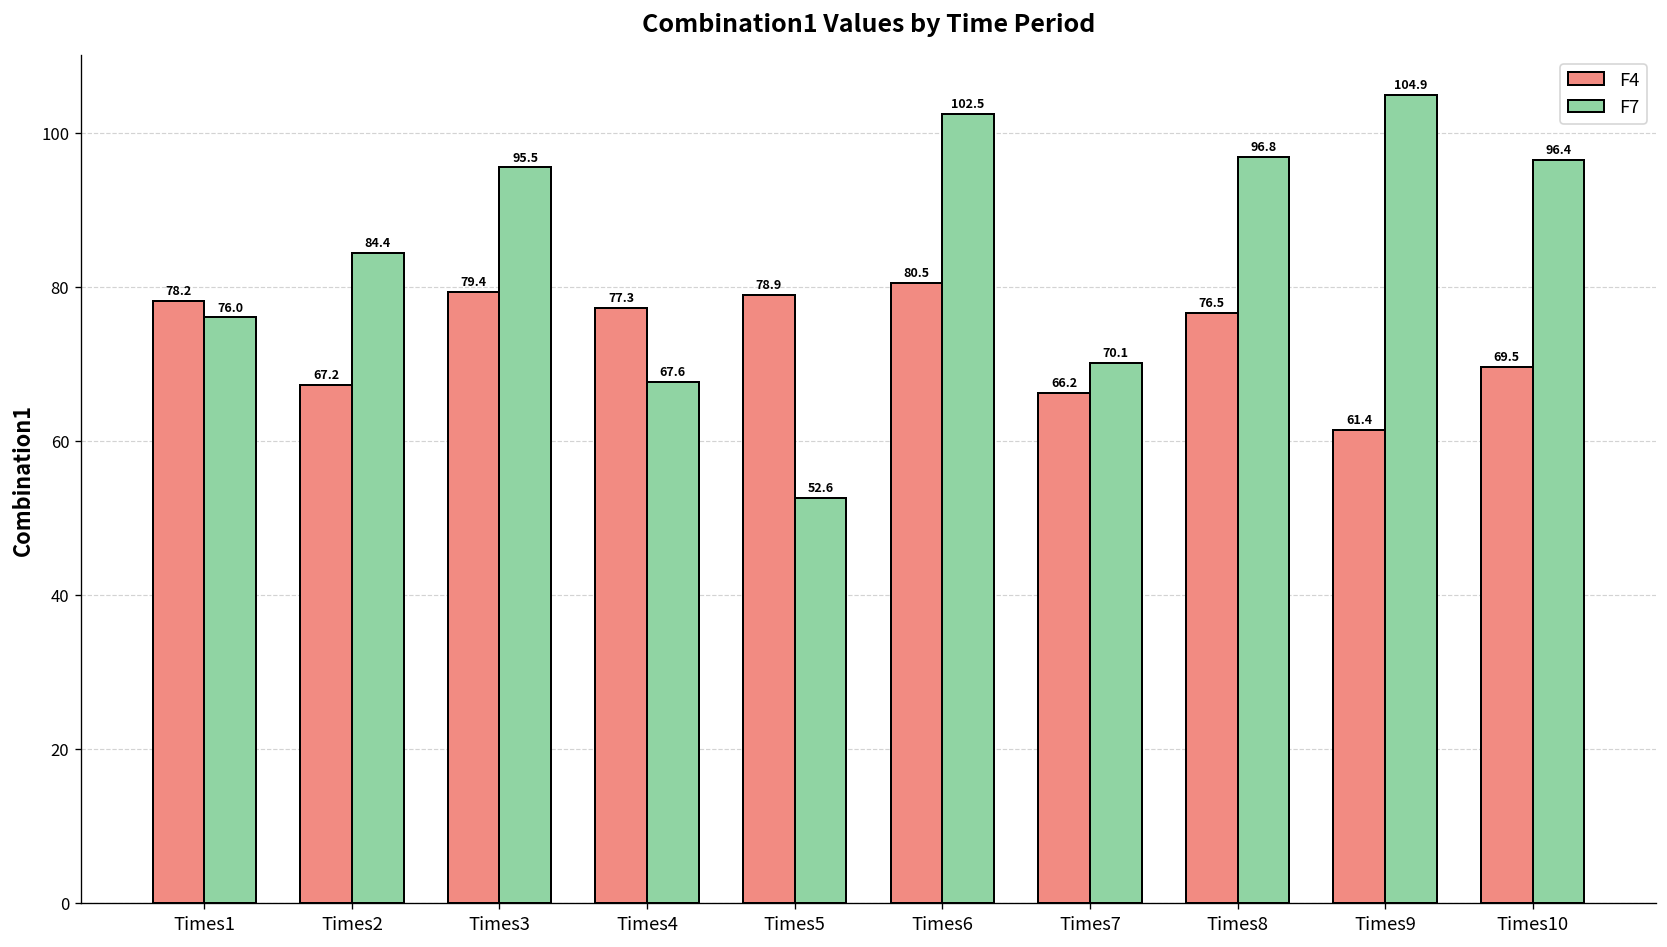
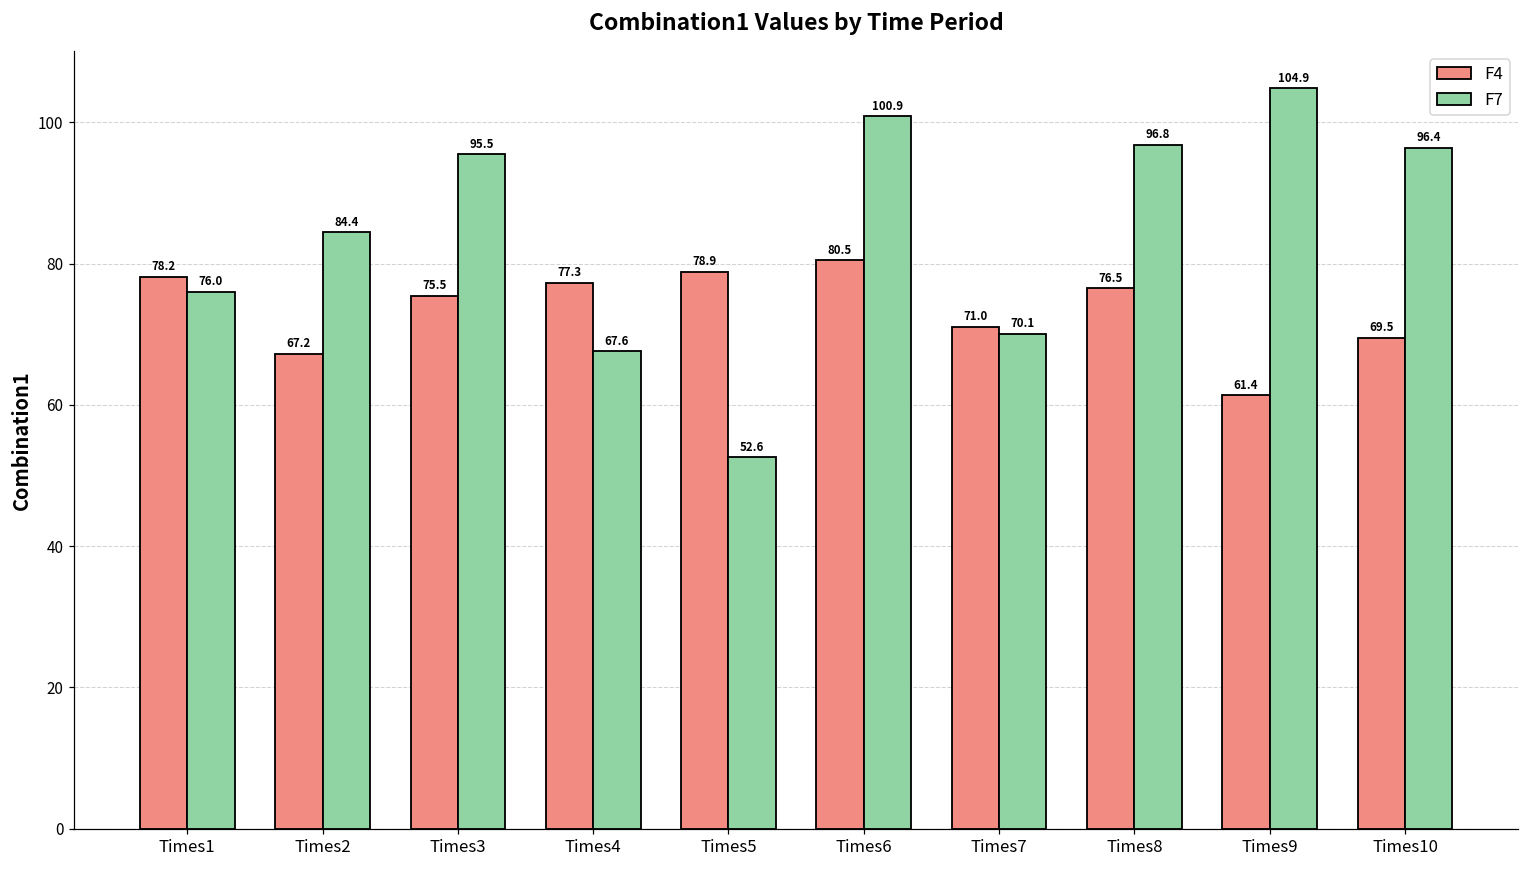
  {
    "F4": {
      "Times1": 78.2,
      "Times2": 67.2,
-     "Times3": 79.4,
+     "Times3": 75.5,
      "Times4": 77.3,
      "Times5": 78.9,
      "Times6": 80.5,
-     "Times7": 66.2,
+     "Times7": 71.0,
      "Times8": 76.5,
      "Times9": 61.4,
      "Times10": 69.5
    },
    "F7": {
      "Times1": 76.0,
      "Times2": 84.4,
      "Times3": 95.5,
      "Times4": 67.6,
      "Times5": 52.6,
-     "Times6": 102.5,
+     "Times6": 100.9,
      "Times7": 70.1,
      "Times8": 96.8,
      "Times9": 104.9,
      "Times10": 96.4
    }
  }
